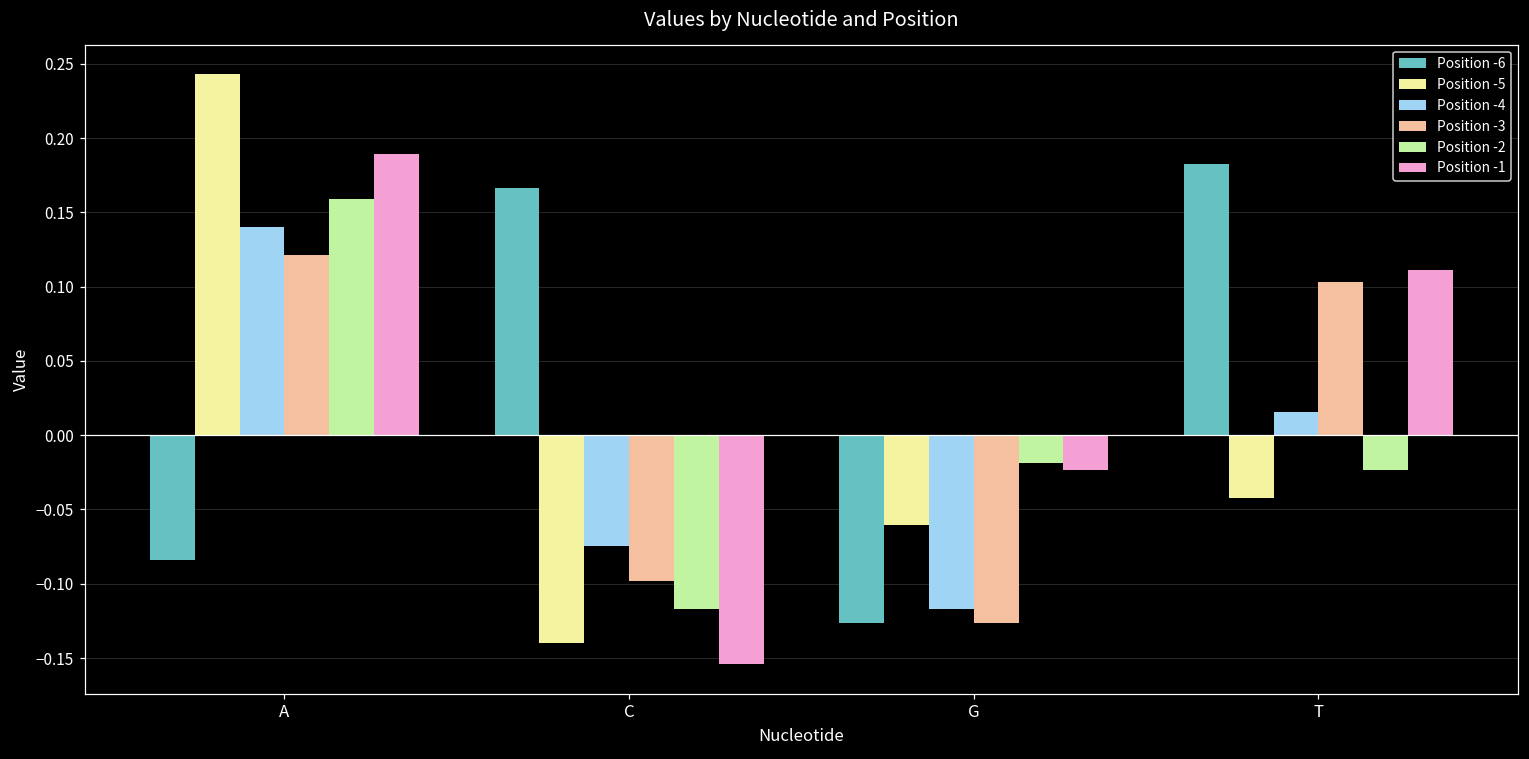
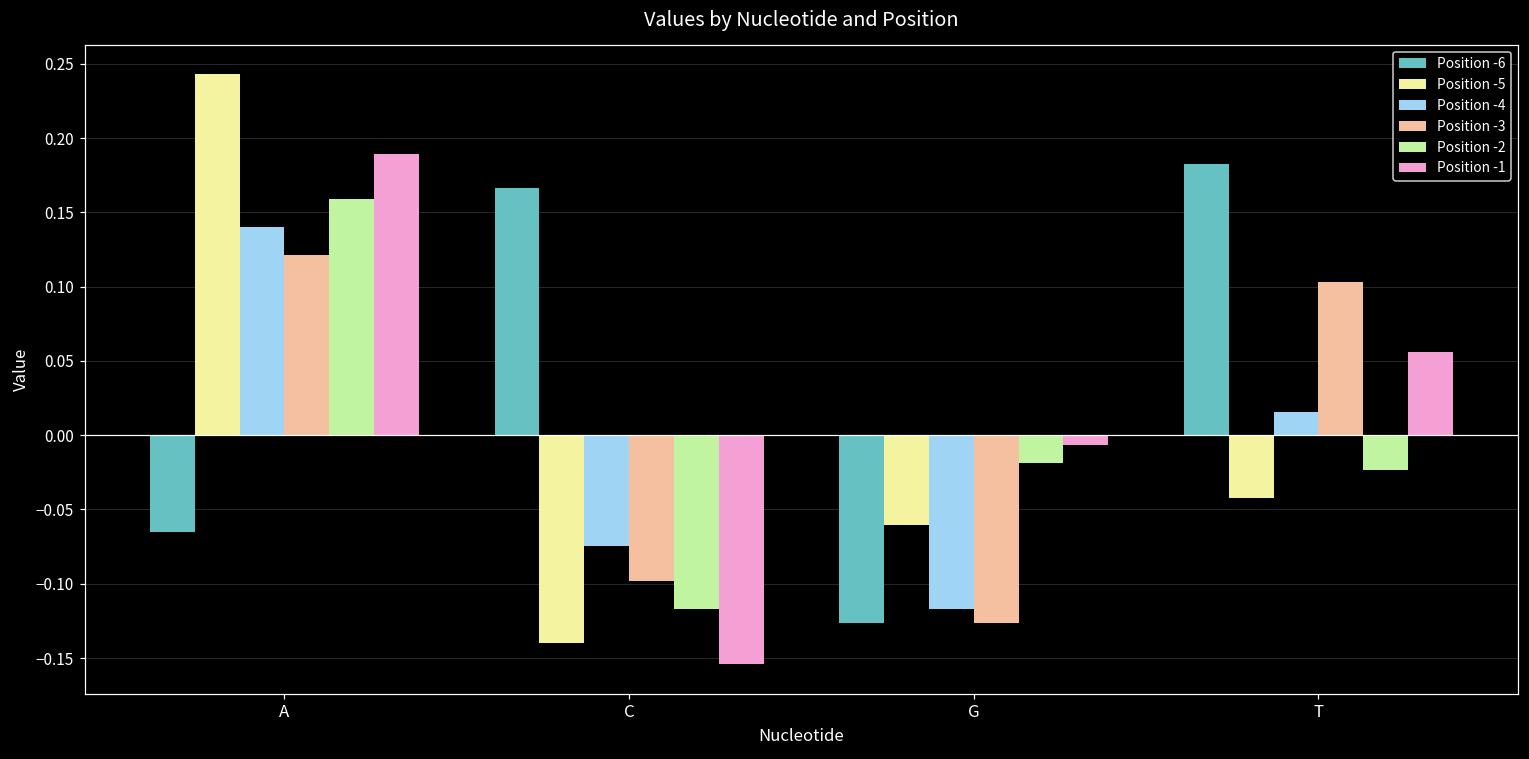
  {
    "Position -6": {
-     "A": -0.084,
+     "A": -0.065,
      "C": 0.167,
      "G": -0.126,
      "T": 0.182
    },
    "Position -4": {
      "A": 0.140,
      "C": -0.075,
      "G": -0.117,
      "T": 0.016
    },
    "Position -1": {
      "A": 0.189,
      "C": -0.154,
-     "G": -0.023,
-     "T": 0.111
+     "G": -0.006,
+     "T": 0.056
    }
  }
